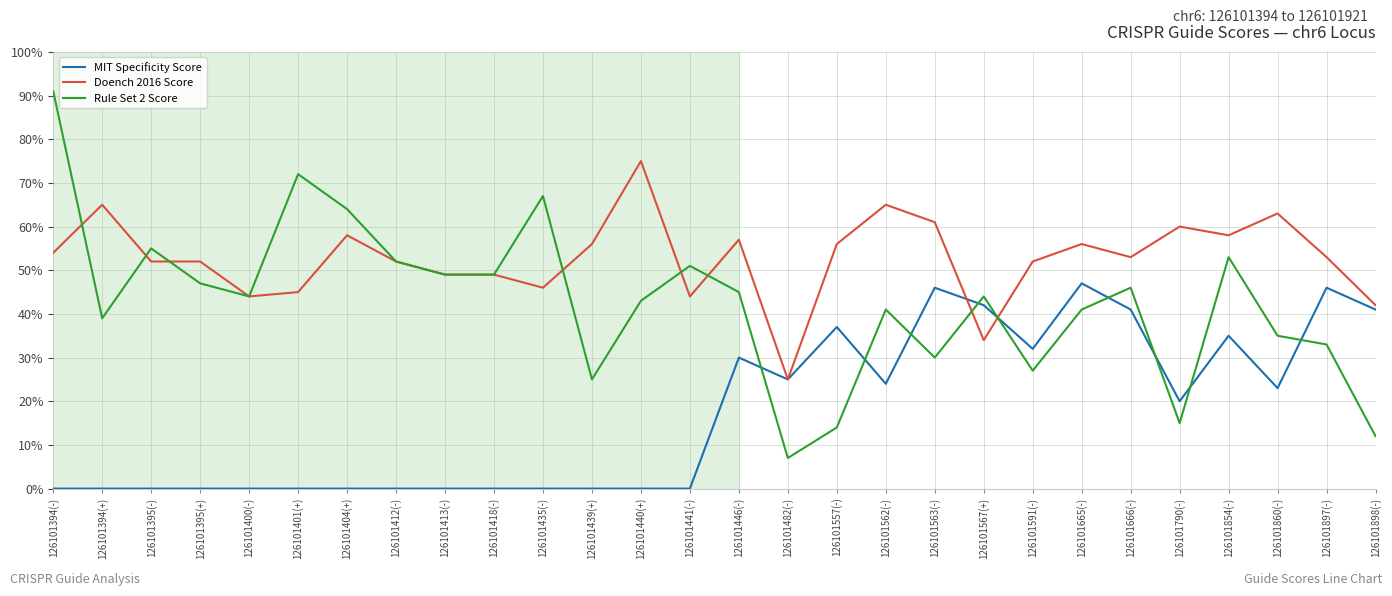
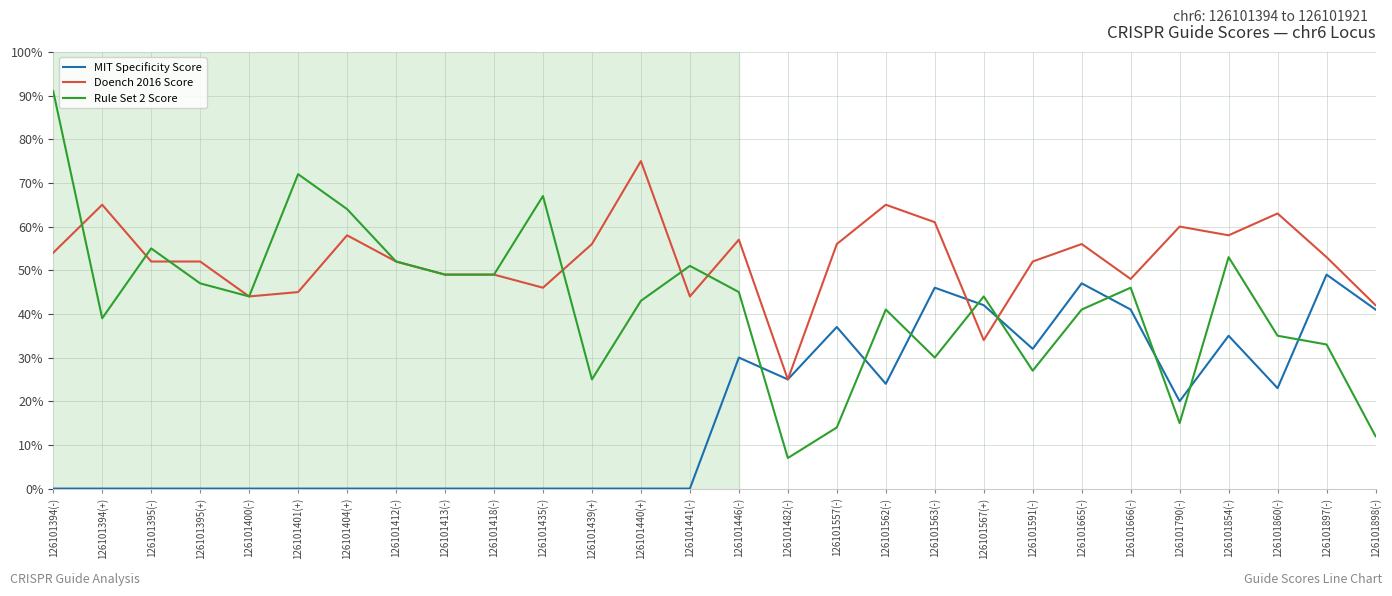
  {
    "MIT Specificity Score": {
      "126101394(-)": "0%",
      "126101394(+)": "0%",
      "126101395(-)": "0%",
      "126101395(+)": "0%",
      "126101400(-)": "0%",
      "126101401(+)": "0%",
      "126101404(+)": "0%",
      "126101412(-)": "0%",
      "126101413(-)": "0%",
      "126101418(-)": "0%",
      "126101435(-)": "0%",
      "126101439(+)": "0%",
      "126101440(+)": "0%",
      "126101441(-)": "0%",
      "126101446(-)": "30%",
      "126101557(-)": "37%",
      "126101562(-)": "24%",
      "126101563(-)": "46%",
      "126101567(+)": "42%",
      "126101591(-)": "32%",
      "126101665(-)": "47%",
      "126101666(-)": "41%",
      "126101790(-)": "20%",
      "126101854(-)": "35%",
      "126101860(-)": "23%",
-     "126101897(-)": "46%",
+     "126101897(-)": "49%",
      "126101898(-)": "41%"
    },
    "Doench 2016 Score": {
      "126101394(-)": "54%",
      "126101394(+)": "65%",
      "126101395(-)": "52%",
      "126101395(+)": "52%",
      "126101401(+)": "45%",
      "126101404(+)": "58%",
      "126101435(-)": "46%",
      "126101439(+)": "56%",
      "126101440(+)": "75%",
      "126101441(-)": "44%",
      "126101446(-)": "57%",
      "126101557(-)": "56%",
      "126101562(-)": "65%",
      "126101563(-)": "61%",
      "126101567(+)": "34%",
      "126101591(-)": "52%",
      "126101665(-)": "56%",
-     "126101666(-)": "53%",
+     "126101666(-)": "48%",
      "126101790(-)": "60%",
      "126101854(-)": "58%",
      "126101860(-)": "63%",
      "126101897(-)": "53%",
      "126101898(-)": "42%"
    },
    "Rule Set 2 Score": {
      "126101394(-)": "91%",
      "126101394(+)": "39%",
      "126101395(-)": "55%",
      "126101395(+)": "47%",
      "126101401(+)": "72%",
      "126101404(+)": "64%",
      "126101435(-)": "67%",
      "126101439(+)": "25%",
      "126101440(+)": "43%",
      "126101441(-)": "51%",
      "126101446(-)": "45%",
      "126101482(-)": "7%",
      "126101557(-)": "14%",
      "126101562(-)": "41%",
      "126101563(-)": "30%",
      "126101567(+)": "44%",
      "126101591(-)": "27%",
      "126101665(-)": "41%",
      "126101666(-)": "46%",
      "126101790(-)": "15%",
      "126101854(-)": "53%",
      "126101860(-)": "35%",
      "126101897(-)": "33%",
      "126101898(-)": "12%"
    }
  }
